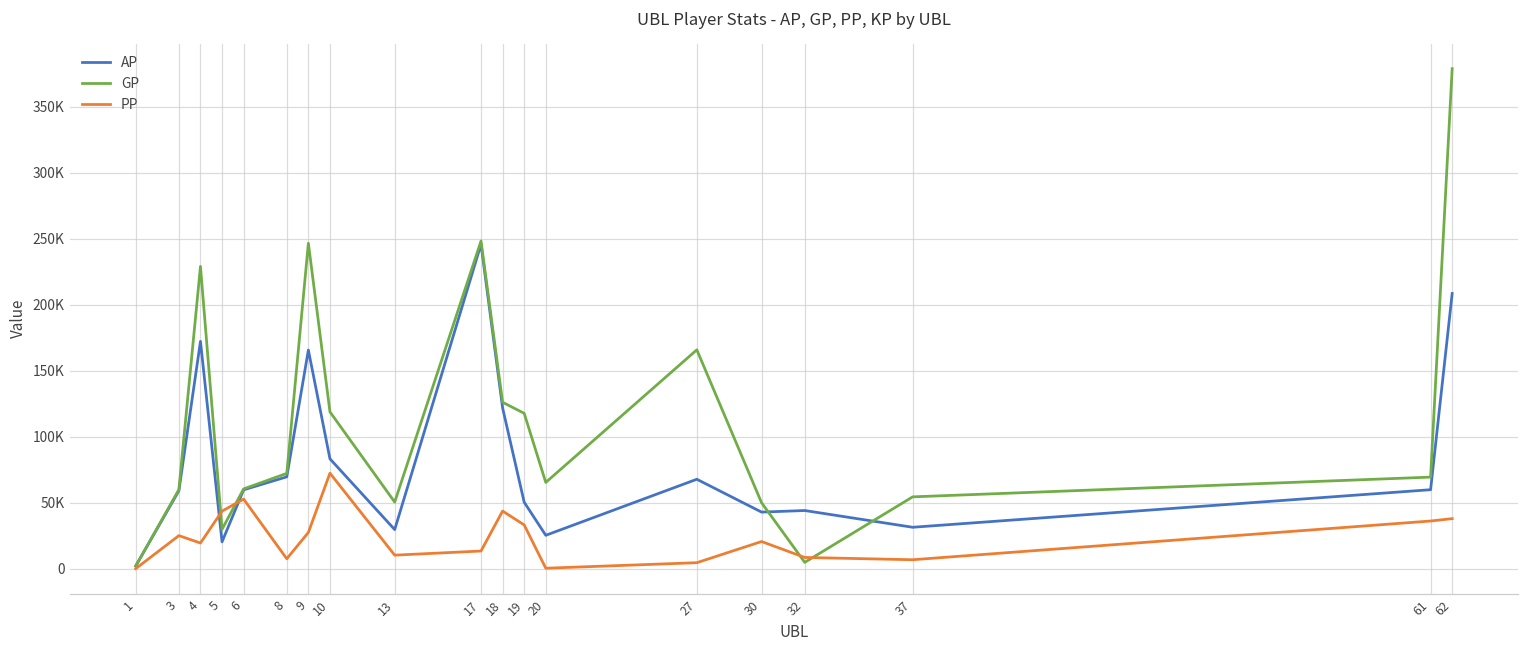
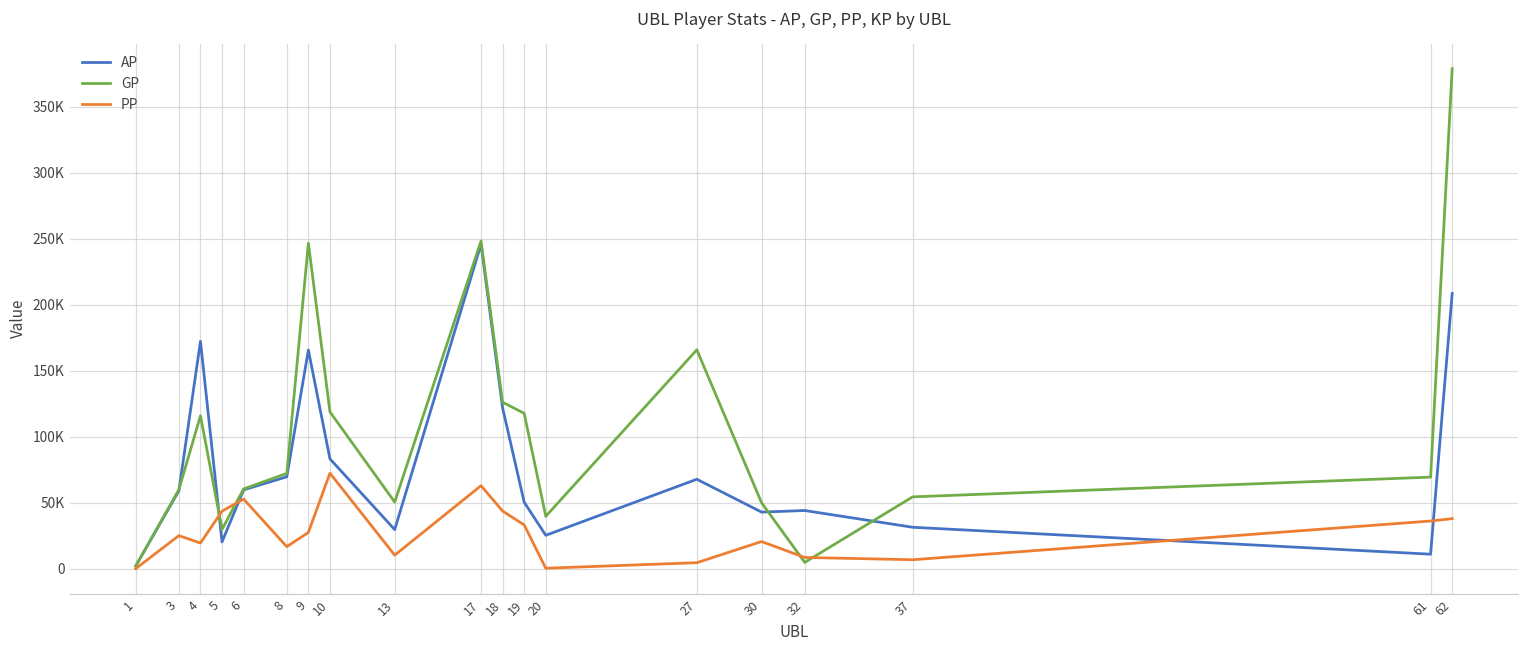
  {
    "AP": {
      "4": 172000,
      "5": 20000,
      "8": 70000,
      "9": 166000,
      "10": 83000,
      "13": 30000,
      "17": 246000,
      "18": 122000,
      "19": 50000,
      "20": 25000,
      "27": 68000,
      "30": 43000,
      "32": 44000,
      "37": 31000,
-     "61": 60000,
+     "61": 11000,
      "62": 208000
    },
    "GP": {
-     "4": 229000,
+     "4": 116000,
      "5": 30000,
      "8": 72000,
      "9": 246000,
      "10": 119000,
      "13": 50000,
      "17": 248000,
      "18": 126000,
      "19": 118000,
-     "20": 65000,
+     "20": 40000,
      "27": 166000,
      "30": 50000,
      "32": 5000,
      "37": 54000,
      "61": 69000,
      "62": 379000
    },
    "PP": {
      "3": 25000,
      "4": 19000,
      "5": 44000,
      "6": 53000,
-     "8": 7000,
+     "8": 17000,
      "9": 27000,
      "10": 72000,
      "13": 10000,
-     "17": 13000,
+     "17": 63000,
      "18": 44000,
      "19": 33000,
      "20": 0,
      "27": 5000,
      "30": 21000,
      "32": 8000,
      "37": 7000,
      "61": 36000,
      "62": 38000
    }
  }
